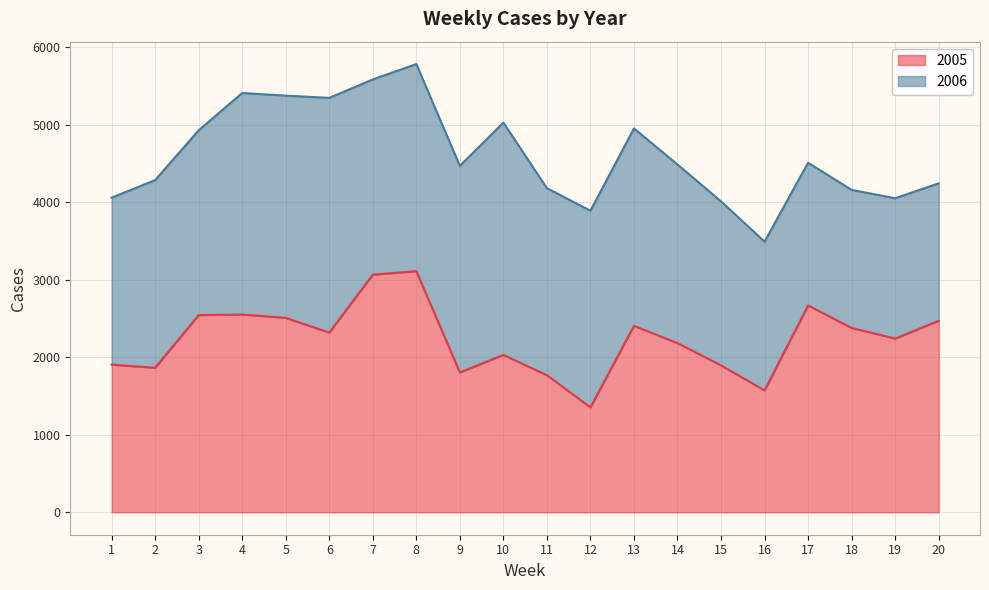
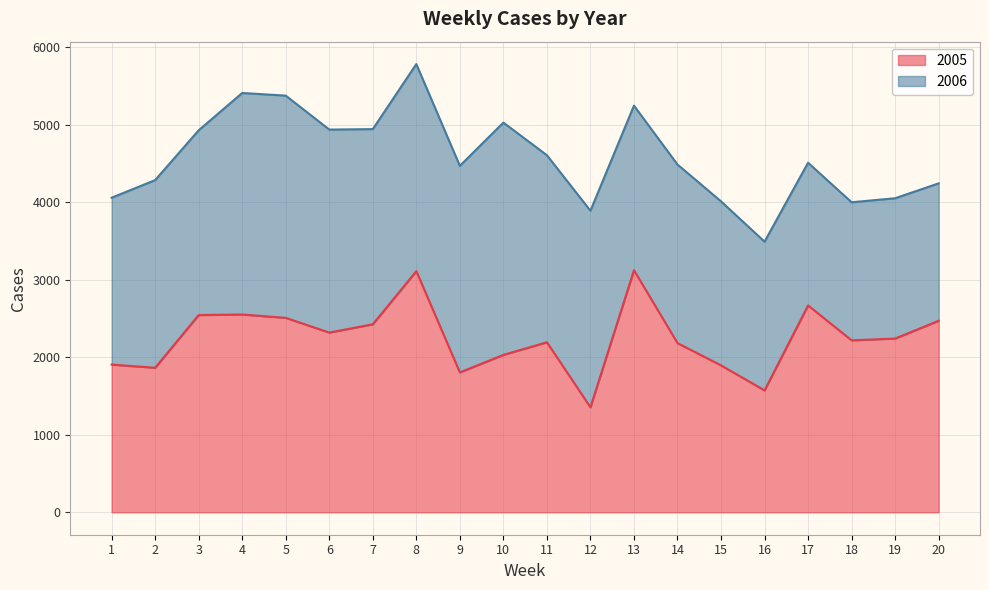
  {
    "2005": {
      "1": 1900,
      "2": 1900,
      "3": 2500,
      "4": 2600,
      "5": 2500,
      "6": 2300,
-     "7": 3100,
+     "7": 2400,
      "8": 3100,
      "9": 1800,
      "10": 2000,
-     "11": 1800,
+     "11": 2200,
      "12": 1400,
-     "13": 2400,
+     "13": 3100,
      "14": 2200,
      "15": 1900,
      "16": 1600,
      "17": 2700,
-     "18": 2400,
+     "18": 2200,
      "19": 2200,
      "20": 2500
    },
    "2006": {
      "1": 2200,
      "2": 2400,
      "3": 2400,
      "4": 2900,
      "5": 2900,
-     "6": 3000,
+     "6": 2600,
      "7": 2500,
      "8": 2700,
      "9": 2700,
      "10": 3000,
      "11": 2400,
      "12": 2500,
-     "13": 2500,
+     "13": 2100,
      "14": 2300,
      "15": 2100,
      "16": 1900,
      "17": 1800,
      "18": 1800,
      "19": 1800,
      "20": 1800
    }
  }
